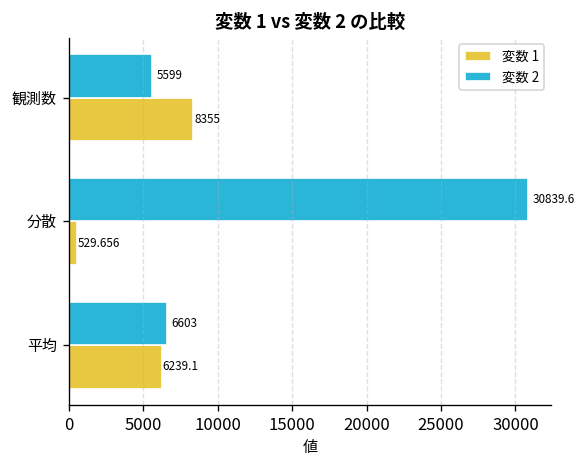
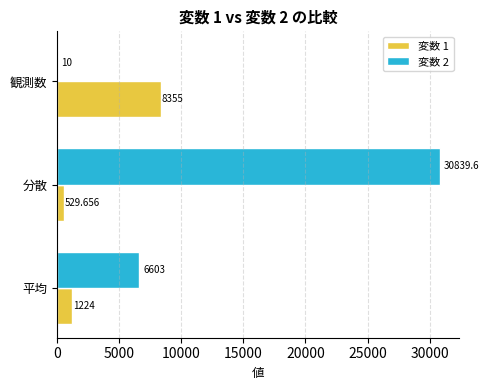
  {
    "変数 1": {
      "観測数": 8355,
      "分散": 529.656,
-     "平均": 6239.1
+     "平均": 1224
    },
    "変数 2": {
-     "観測数": 5599,
+     "観測数": 10,
      "分散": 30839.6,
      "平均": 6603
    }
  }
